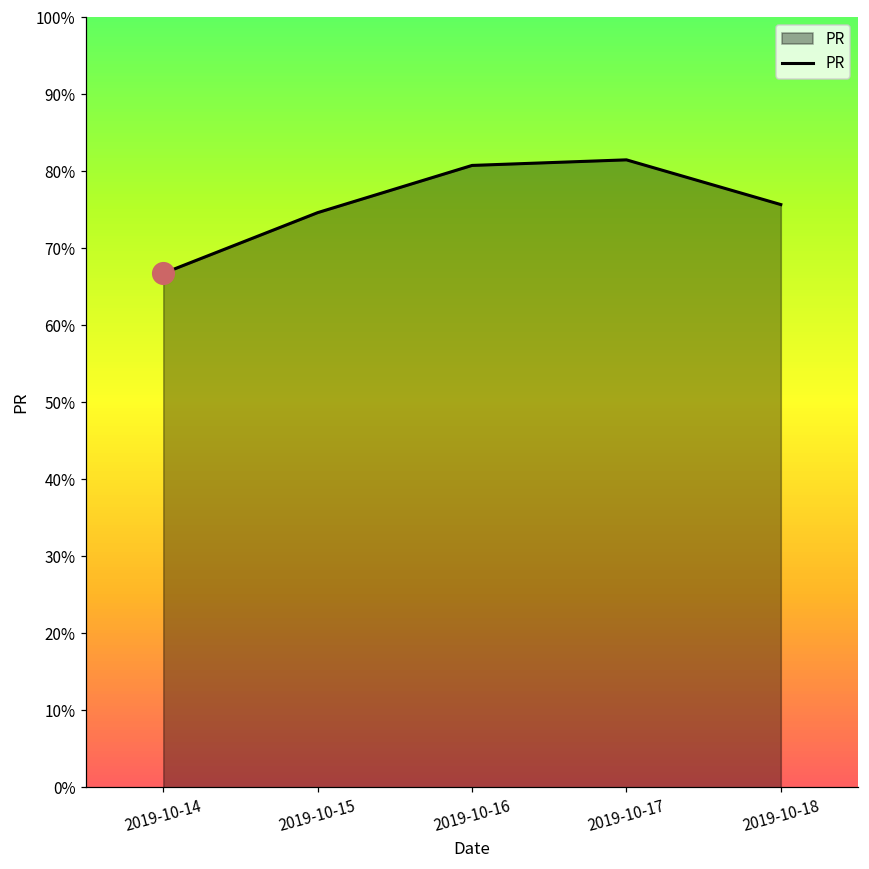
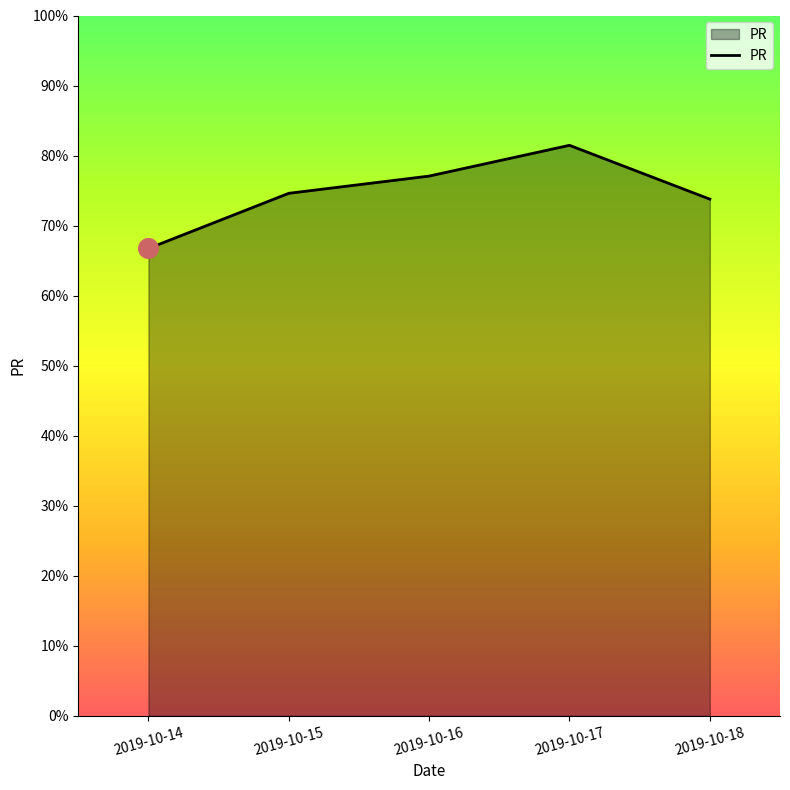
  {
    "PR": {
      "2019-10-15": "75%",
-     "2019-10-16": "81%",
+     "2019-10-16": "77%",
      "2019-10-17": "81%",
-     "2019-10-18": "76%"
+     "2019-10-18": "74%"
    }
  }
